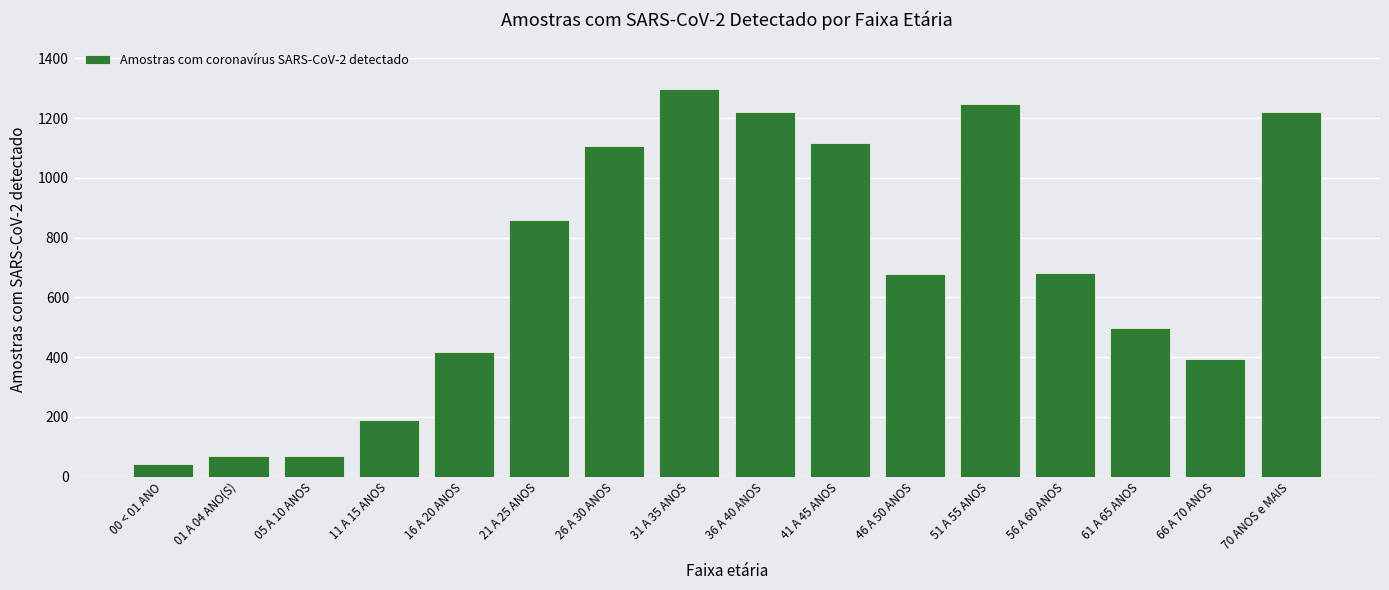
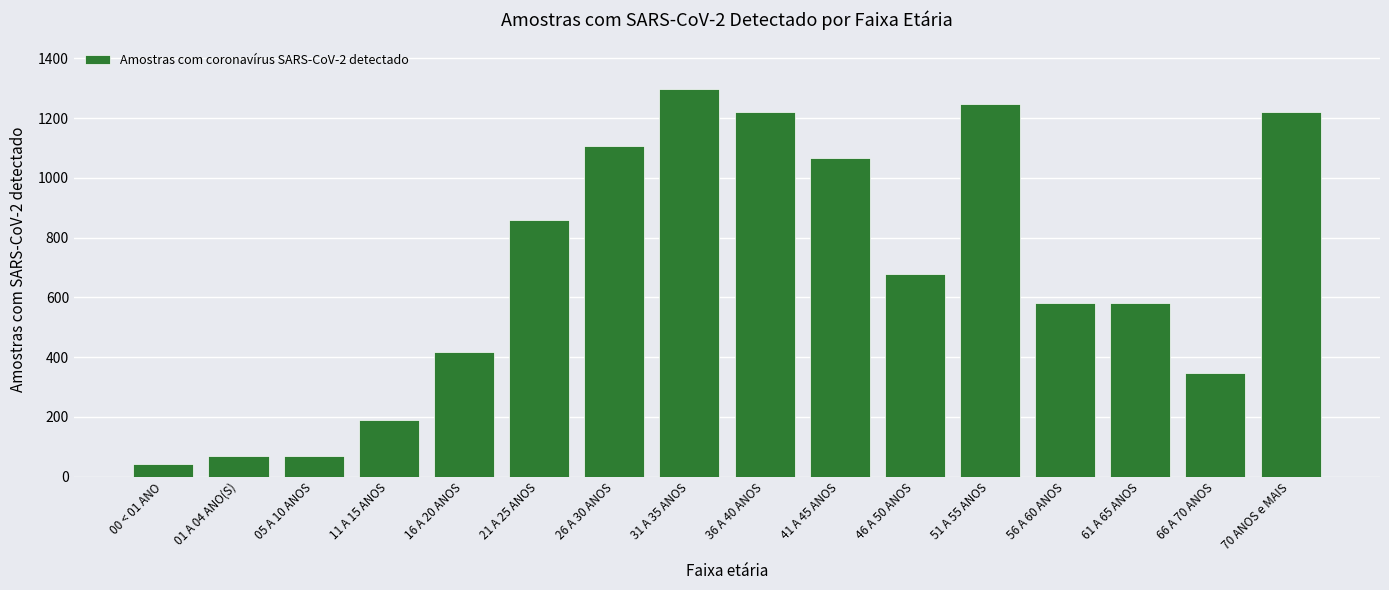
  {
    "00 < 01 ANO": 40,
    "01 A 04 ANO(S)": 70,
    "05 A 10 ANOS": 70,
    "11 A 15 ANOS": 190,
    "16 A 20 ANOS": 420,
    "21 A 25 ANOS": 860,
    "26 A 30 ANOS": 1110,
    "31 A 35 ANOS": 1300,
    "36 A 40 ANOS": 1220,
-   "41 A 45 ANOS": 1120,
+   "41 A 45 ANOS": 1070,
    "46 A 50 ANOS": 680,
    "51 A 55 ANOS": 1250,
-   "56 A 60 ANOS": 680,
-   "61 A 65 ANOS": 500,
-   "66 A 70 ANOS": 400,
+   "56 A 60 ANOS": 580,
+   "61 A 65 ANOS": 580,
+   "66 A 70 ANOS": 350,
    "70 ANOS e MAIS": 1220
  }
